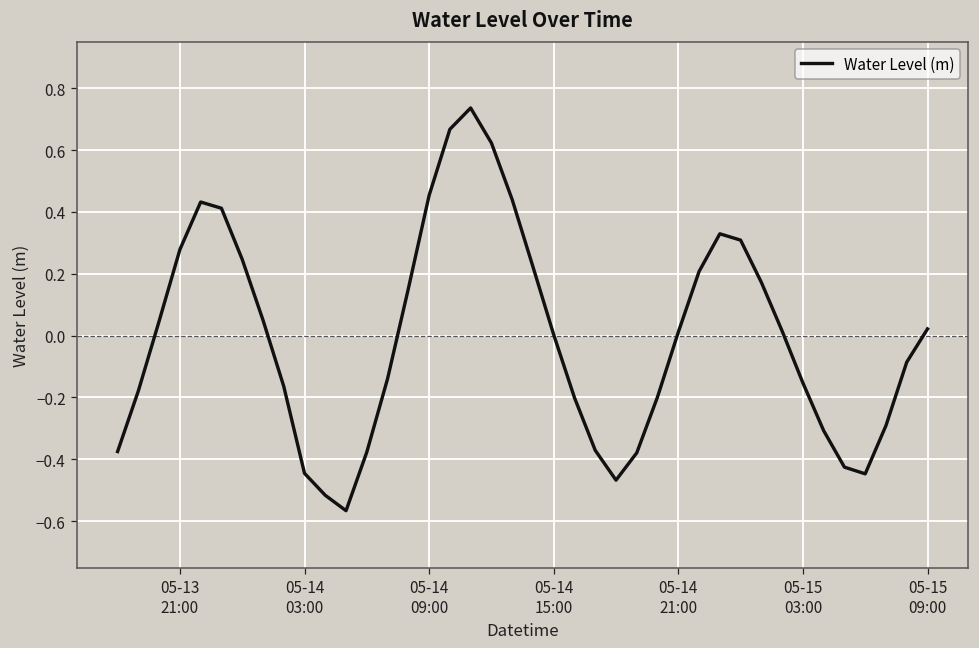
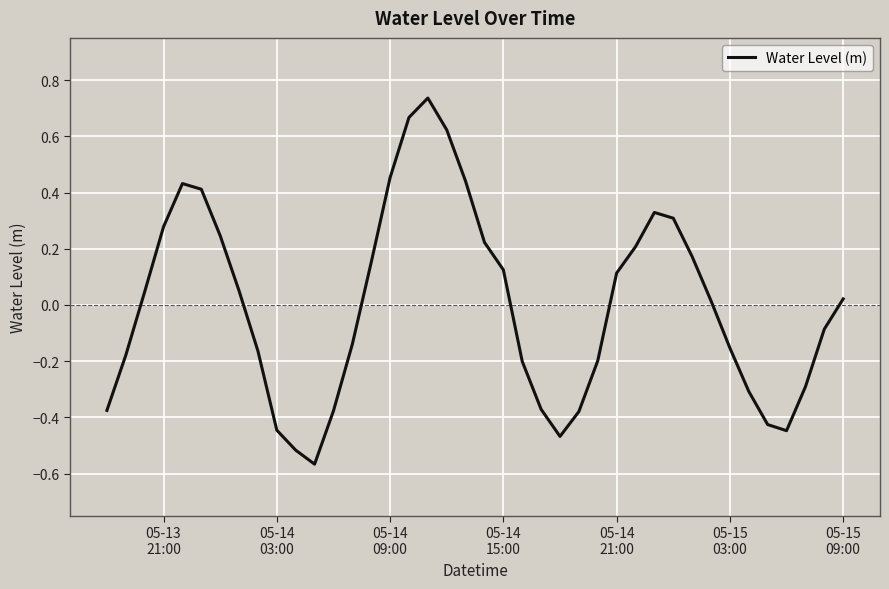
  {
    "05-13 21:00": 0.28,
    "05-14 03:00": -0.45,
    "05-14 09:00": 0.45,
-   "05-14 15:00": 0.00,
-   "05-14 21:00": 0.01,
+   "05-14 15:00": 0.12,
+   "05-14 21:00": 0.11,
    "05-15 03:00": -0.15,
    "05-15 09:00": 0.02
  }
